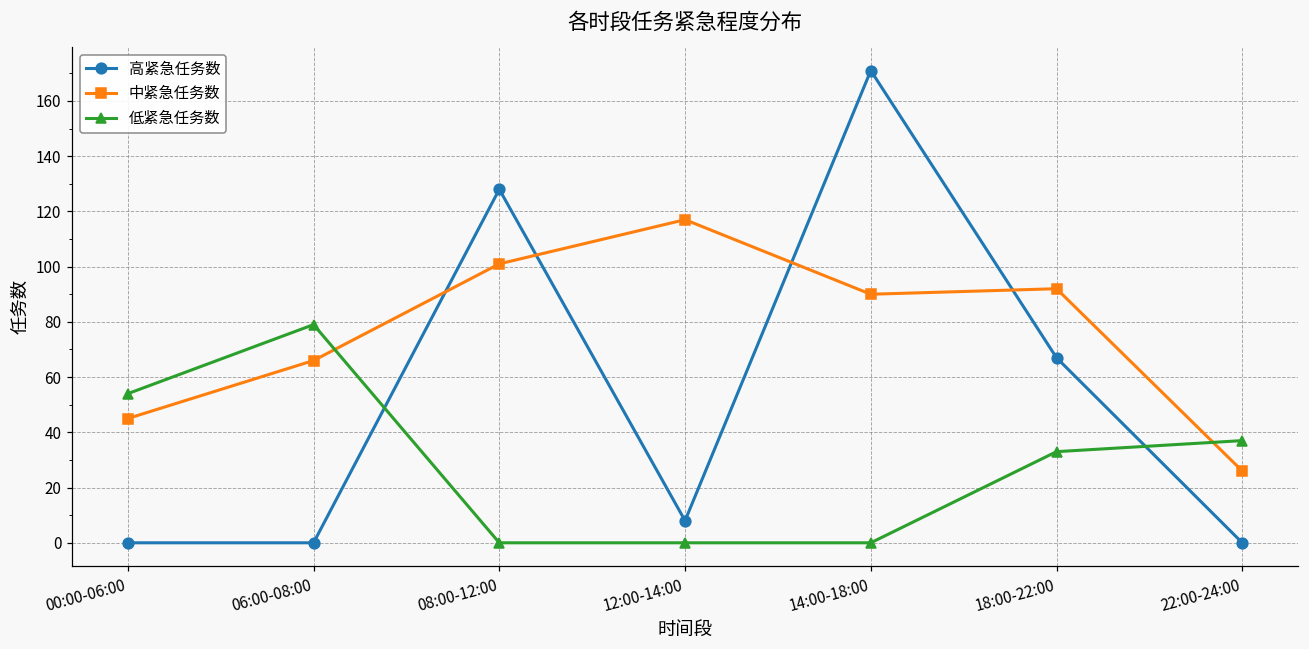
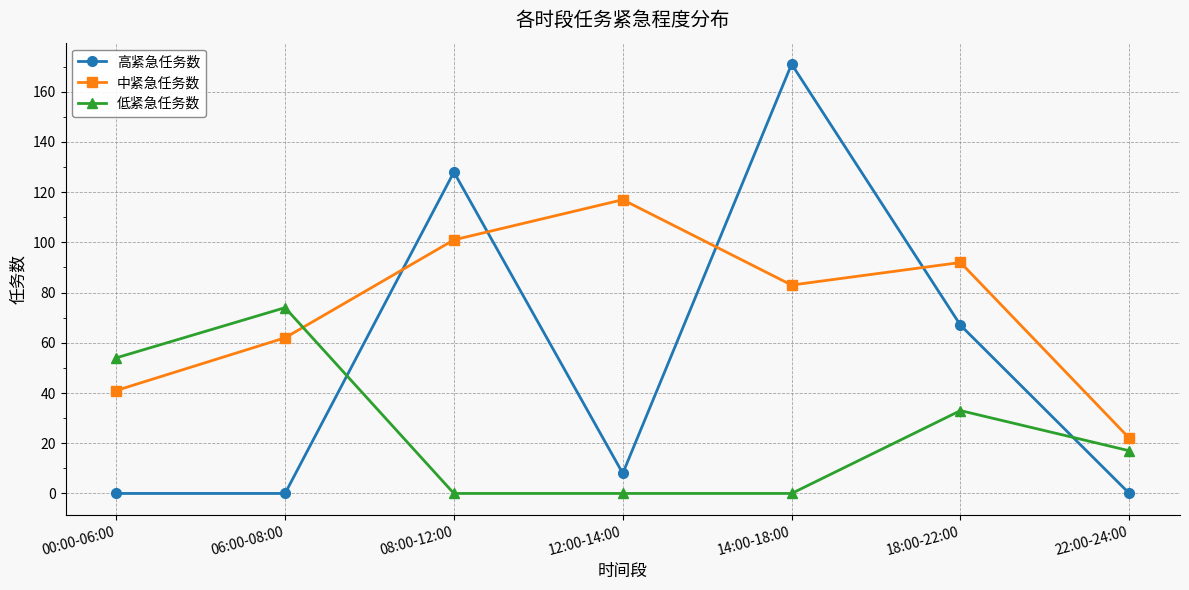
  {
    "高紧急任务数": {
      "00:00-06:00": 0,
      "06:00-08:00": 0,
      "08:00-12:00": 128,
      "12:00-14:00": 8,
      "14:00-18:00": 171,
      "18:00-22:00": 67,
      "22:00-24:00": 0
    },
    "中紧急任务数": {
-     "00:00-06:00": 45,
-     "06:00-08:00": 66,
+     "00:00-06:00": 41,
+     "06:00-08:00": 62,
      "08:00-12:00": 101,
      "12:00-14:00": 117,
-     "14:00-18:00": 90,
+     "14:00-18:00": 83,
      "18:00-22:00": 92,
-     "22:00-24:00": 26
+     "22:00-24:00": 22
    },
    "低紧急任务数": {
      "00:00-06:00": 54,
-     "06:00-08:00": 79,
+     "06:00-08:00": 74,
      "08:00-12:00": 0,
      "12:00-14:00": 0,
      "14:00-18:00": 0,
      "18:00-22:00": 33,
-     "22:00-24:00": 37
+     "22:00-24:00": 17
    }
  }
